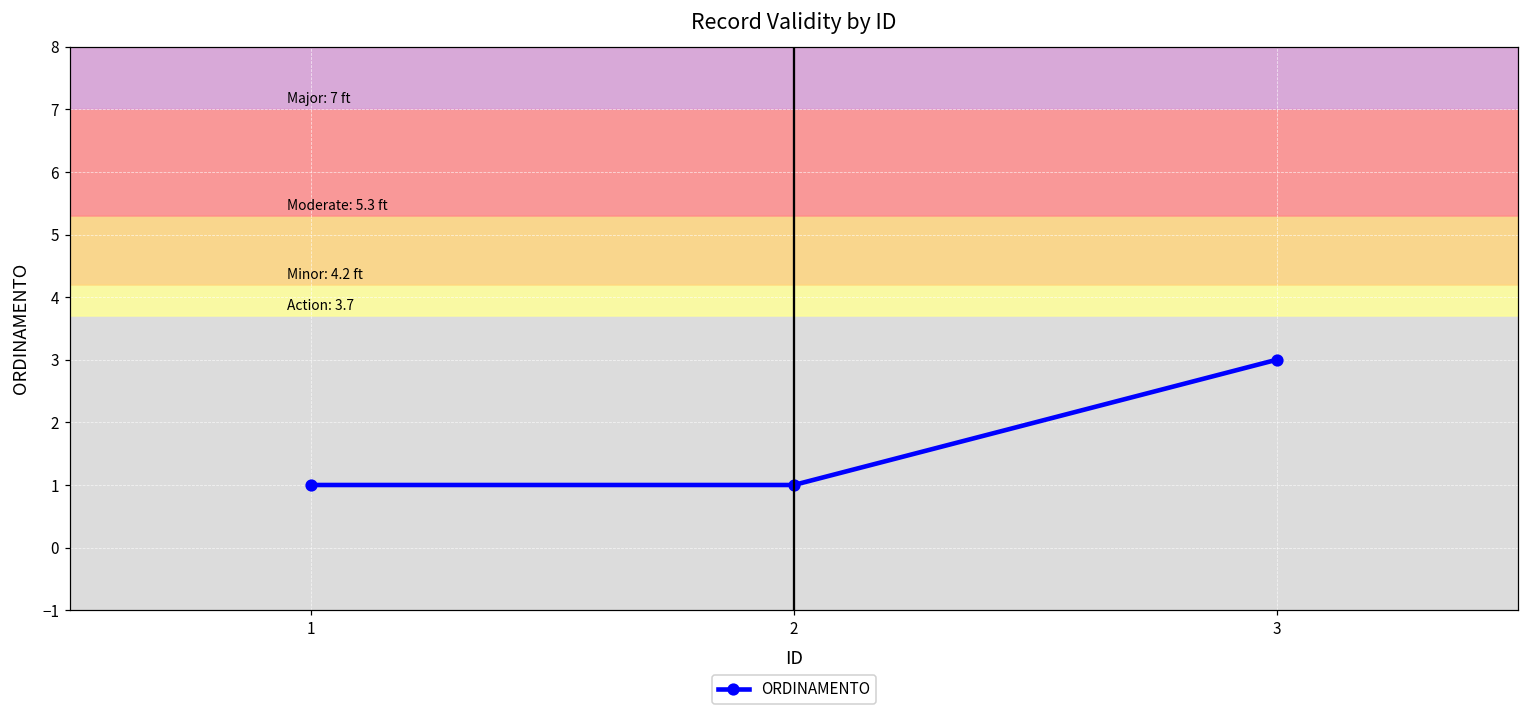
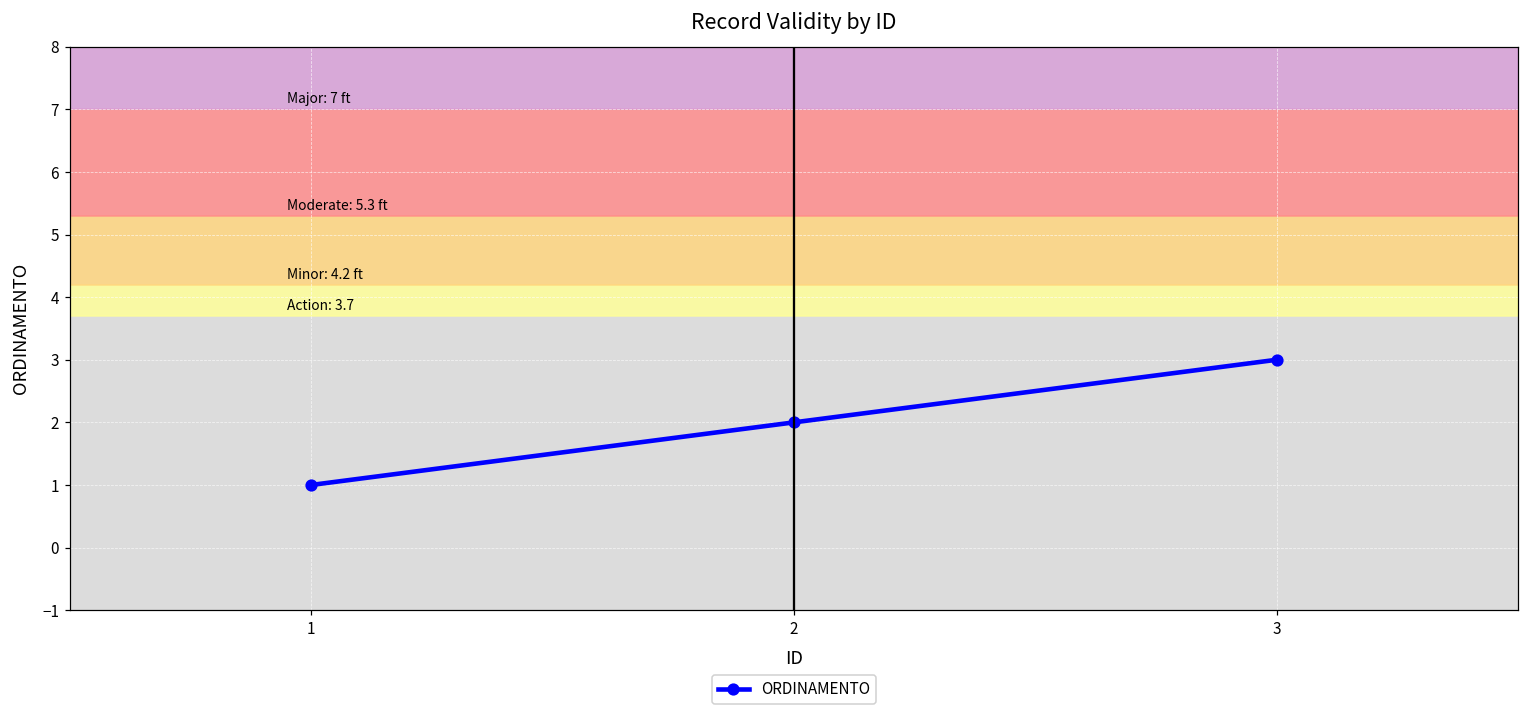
  {
    "1": 1,
-   "2": 1,
+   "2": 2,
    "3": 3
  }
